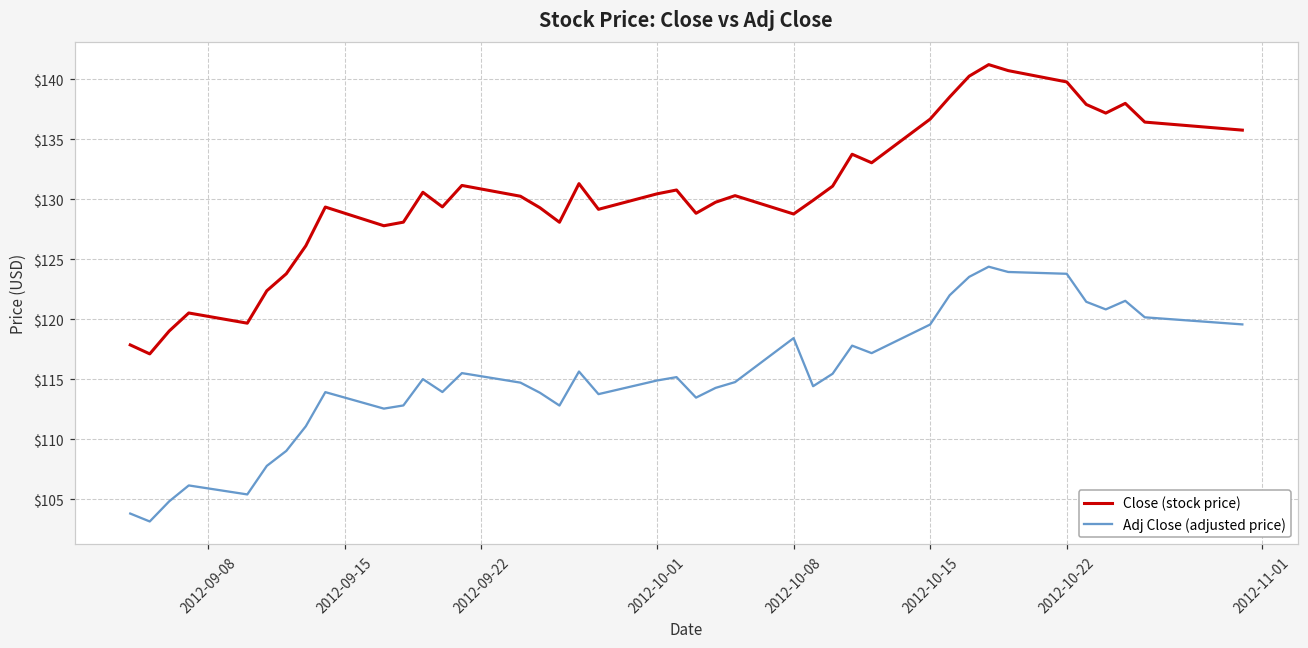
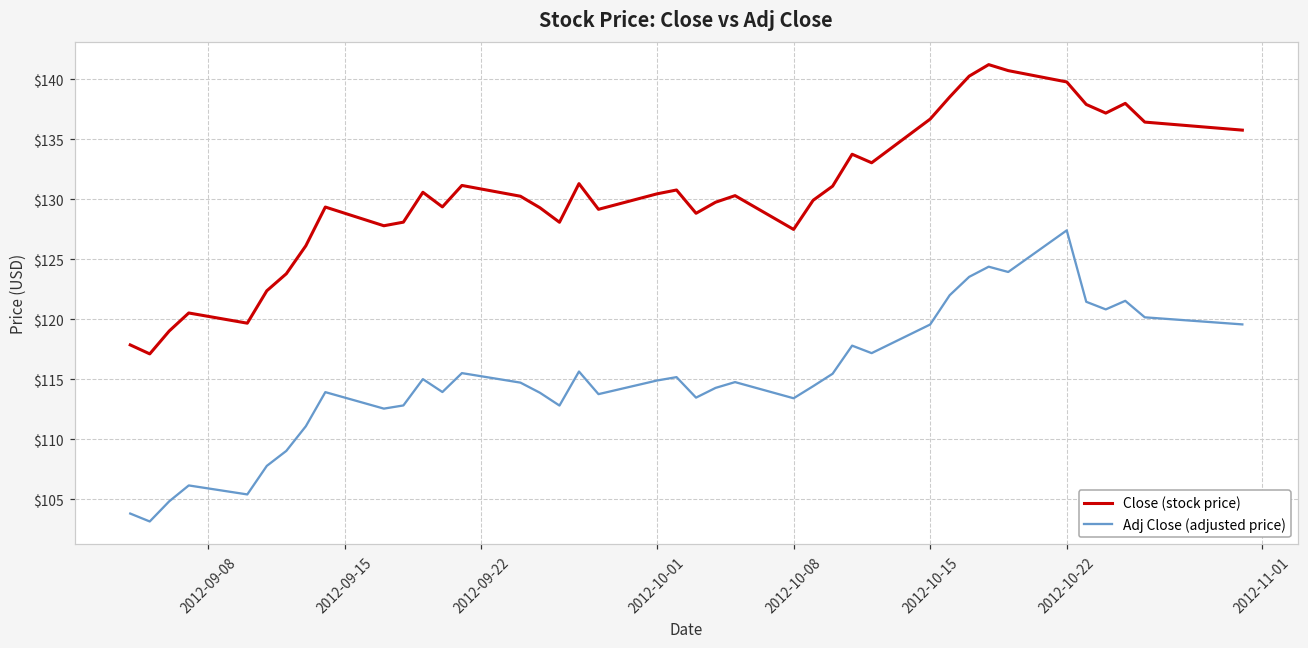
  {
    "Close (stock price)": {
      "2012-10-01": "$130.4",
-     "2012-10-08": "$128.8",
+     "2012-10-08": "$127.5",
      "2012-10-15": "$136.7",
      "2012-10-22": "$139.8"
    },
    "Adj Close (adjusted price)": {
      "2012-10-01": "$114.9",
-     "2012-10-08": "$118.4",
+     "2012-10-08": "$113.4",
      "2012-10-15": "$119.6",
-     "2012-10-22": "$123.8"
+     "2012-10-22": "$127.4"
    }
  }
